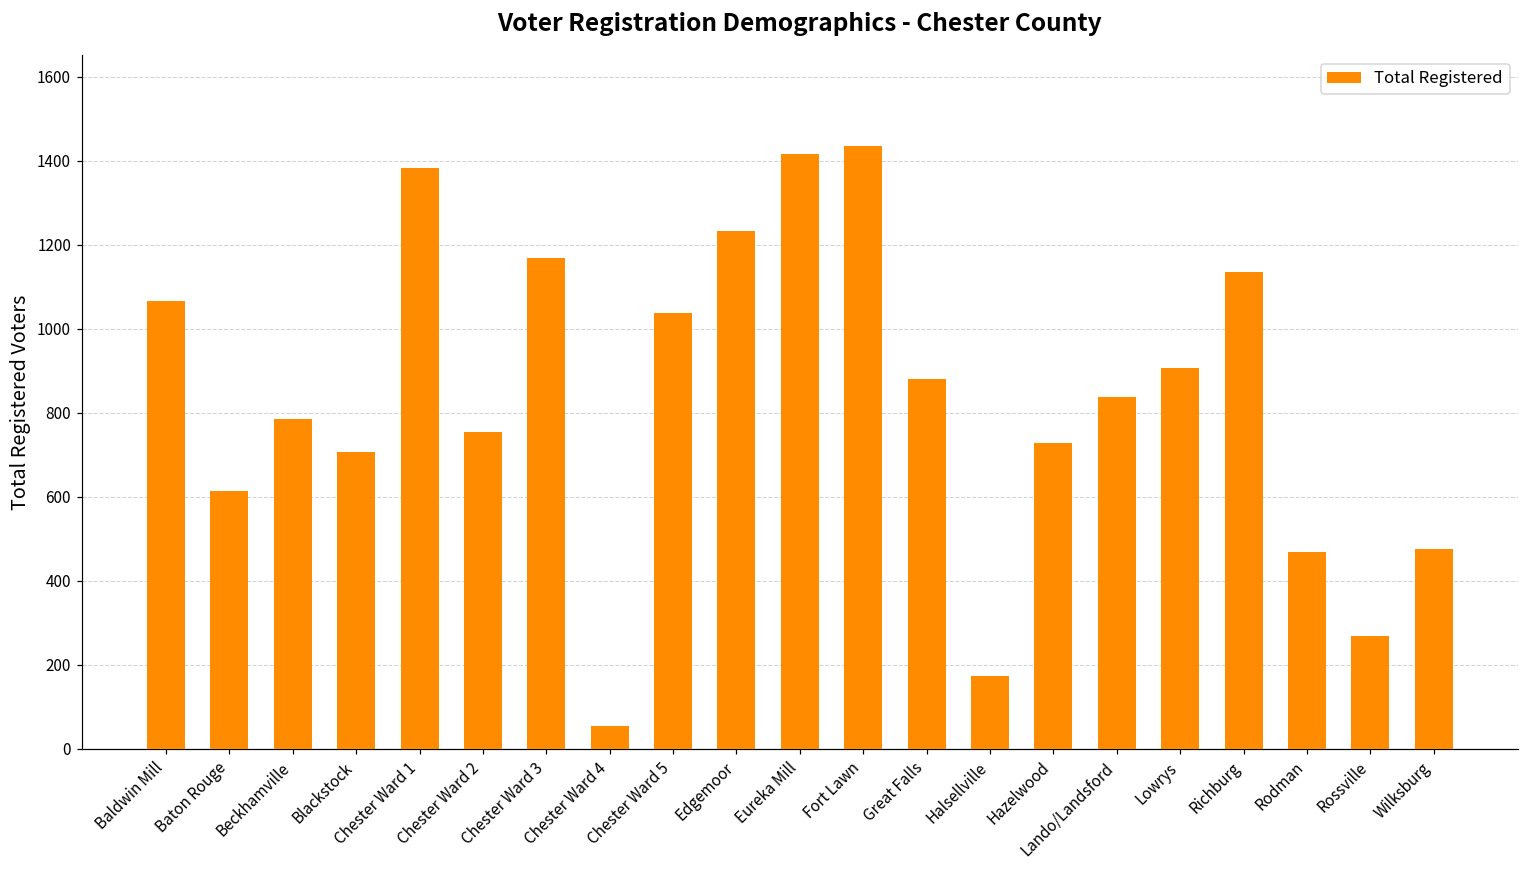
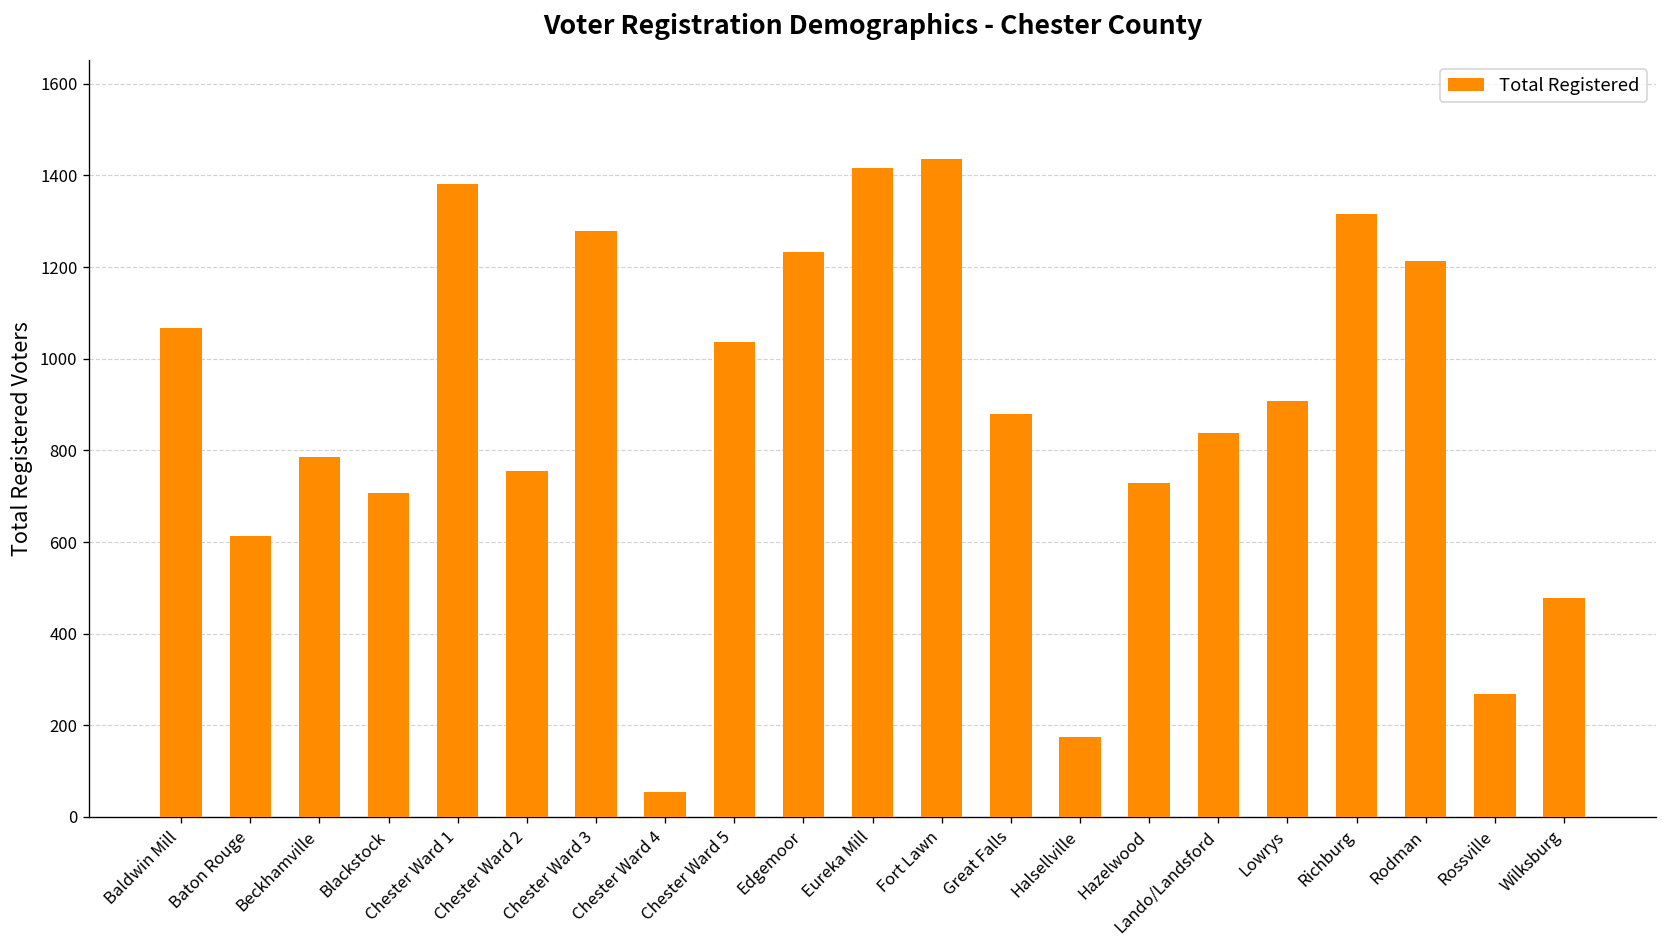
  {
    "Baldwin Mill": 1070,
    "Baton Rouge": 610,
    "Beckhamville": 790,
    "Blackstock": 710,
    "Chester Ward 1": 1380,
    "Chester Ward 2": 760,
-   "Chester Ward 3": 1170,
+   "Chester Ward 3": 1280,
    "Chester Ward 4": 50,
    "Chester Ward 5": 1040,
    "Edgemoor": 1230,
    "Eureka Mill": 1420,
    "Fort Lawn": 1440,
    "Great Falls": 880,
    "Halsellville": 170,
    "Hazelwood": 730,
    "Lando/Landsford": 840,
    "Lowrys": 910,
-   "Richburg": 1140,
-   "Rodman": 470,
+   "Richburg": 1320,
+   "Rodman": 1210,
    "Rossville": 270,
    "Wilksburg": 480
  }
